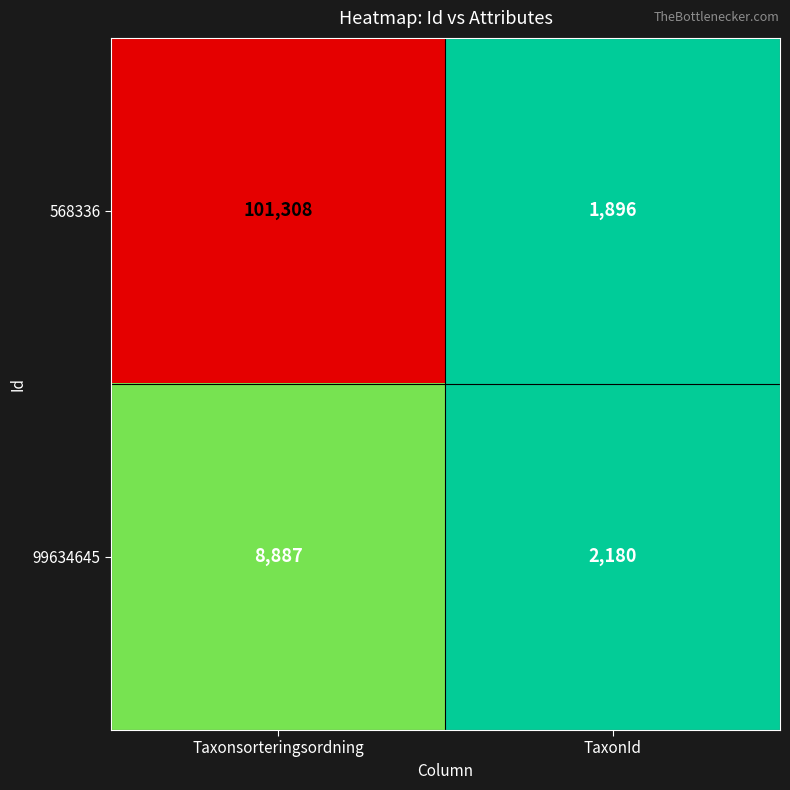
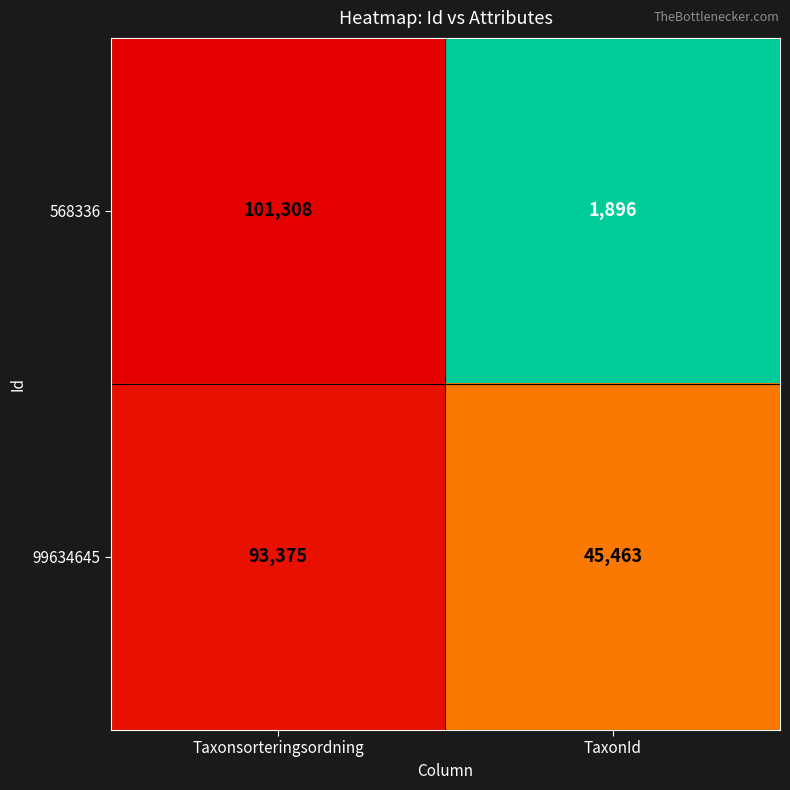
  {
    "568336": {
      "Taxonsorteringsordning": "101,308",
      "TaxonId": "1,896"
    },
    "99634645": {
-     "Taxonsorteringsordning": "8,887",
-     "TaxonId": "2,180"
+     "Taxonsorteringsordning": "93,375",
+     "TaxonId": "45,463"
    }
  }
